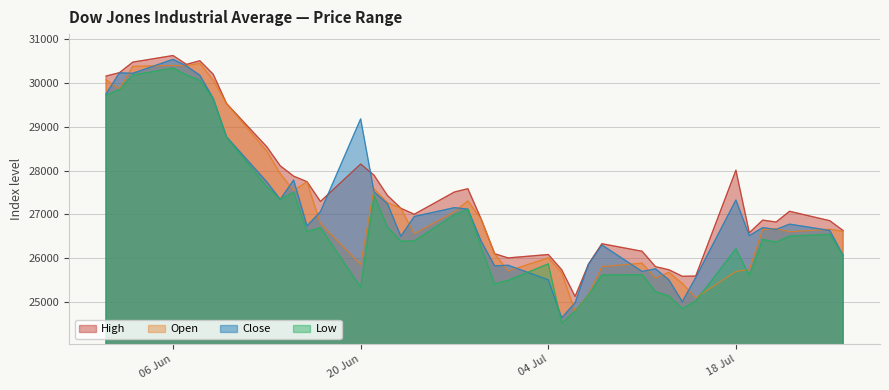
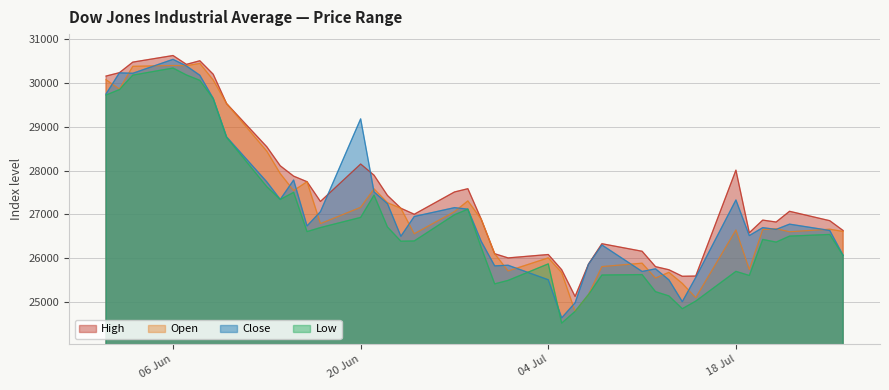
  {
    "High": {
      "06 Jun": 30600,
      "20 Jun": 28200,
      "04 Jul": 26100,
      "18 Jul": 28000
    },
    "Open": {
-     "20 Jun": 25900,
+     "20 Jun": 27200,
      "04 Jul": 26000,
-     "18 Jul": 25700
+     "18 Jul": 26600
    },
    "Close": {
      "06 Jun": 30500,
      "20 Jun": 29200,
      "04 Jul": 25500,
      "18 Jul": 27300
    },
    "Low": {
-     "20 Jun": 25300,
+     "20 Jun": 26900,
      "04 Jul": 25900,
-     "18 Jul": 26200
+     "18 Jul": 25700
    }
  }
